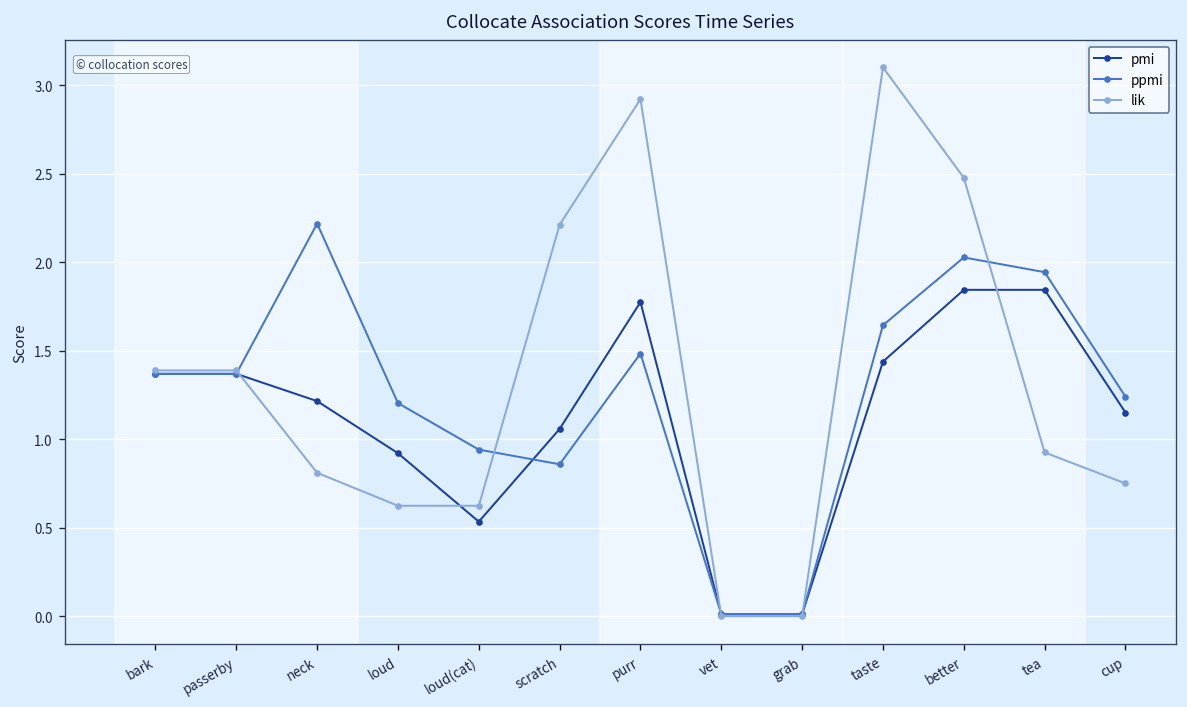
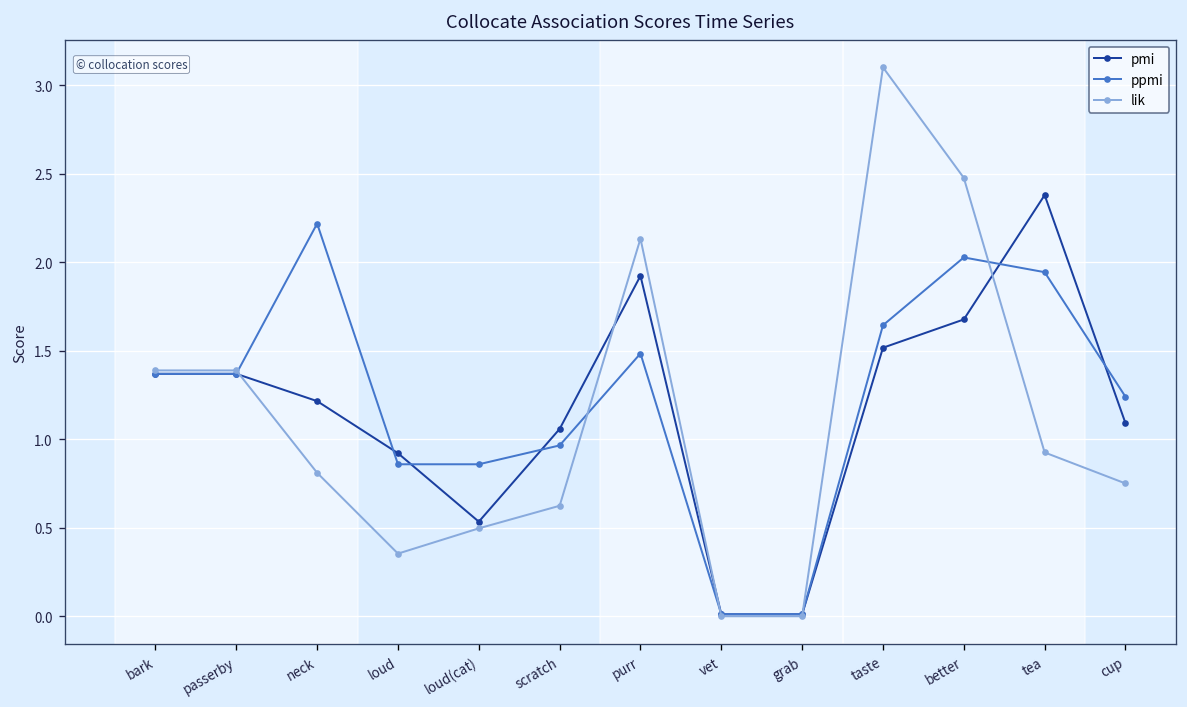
  {
    "pmi": {
      "neck": 1.22,
      "loud": 0.92,
      "loud(cat)": 0.53,
      "scratch": 1.06,
-     "purr": 1.77,
-     "taste": 1.44,
-     "better": 1.84,
-     "tea": 1.84,
-     "cup": 1.15
+     "purr": 1.92,
+     "taste": 1.52,
+     "better": 1.68,
+     "tea": 2.38,
+     "cup": 1.09
    },
    "ppmi": {
      "neck": 2.22,
-     "loud": 1.20,
-     "loud(cat)": 0.94,
-     "scratch": 0.86,
+     "loud": 0.86,
+     "loud(cat)": 0.86,
+     "scratch": 0.97,
      "purr": 1.48,
      "taste": 1.64,
      "better": 2.03,
      "tea": 1.94,
      "cup": 1.24
    },
    "lik": {
      "bark": 1.39,
      "passerby": 1.39,
      "neck": 0.81,
-     "loud": 0.62,
-     "loud(cat)": 0.62,
-     "scratch": 2.21,
-     "purr": 2.92,
+     "loud": 0.35,
+     "loud(cat)": 0.50,
+     "scratch": 0.62,
+     "purr": 2.13,
      "taste": 3.10,
      "better": 2.48,
      "tea": 0.93,
      "cup": 0.75
    }
  }
